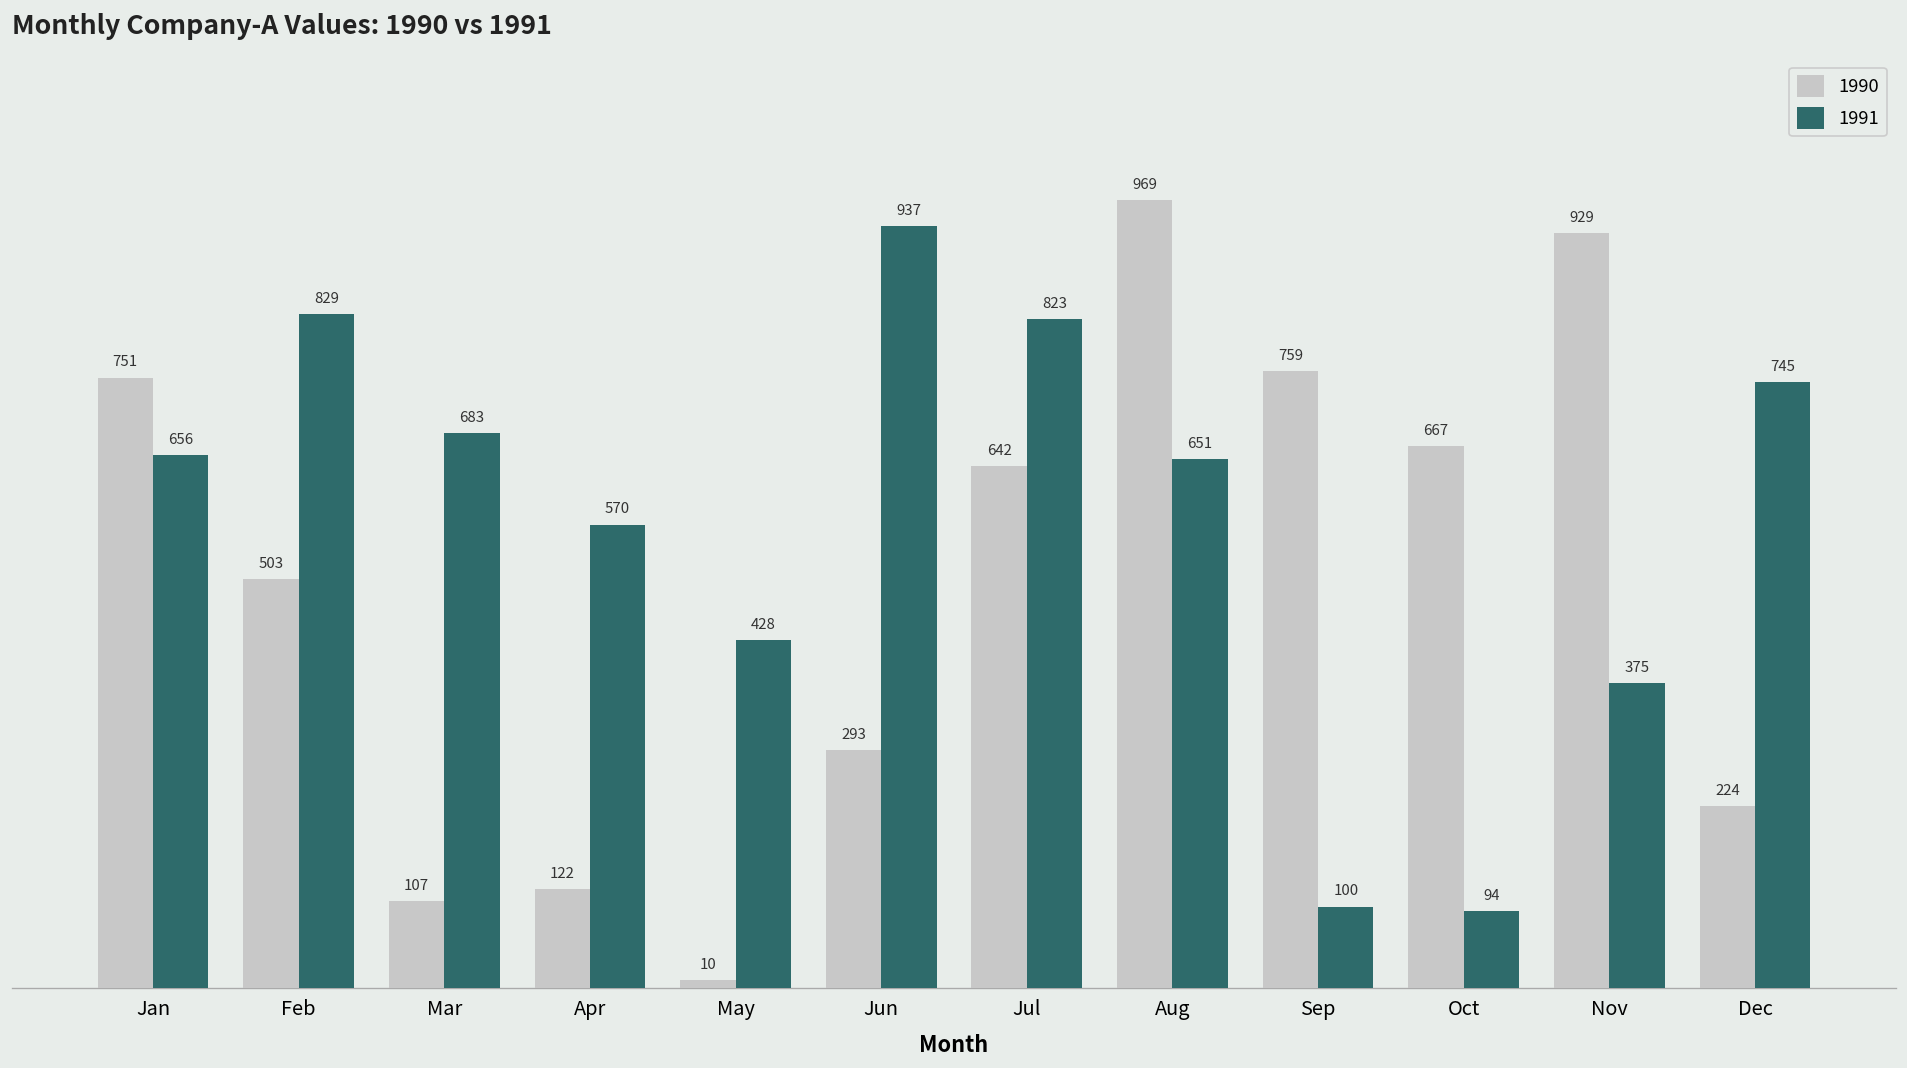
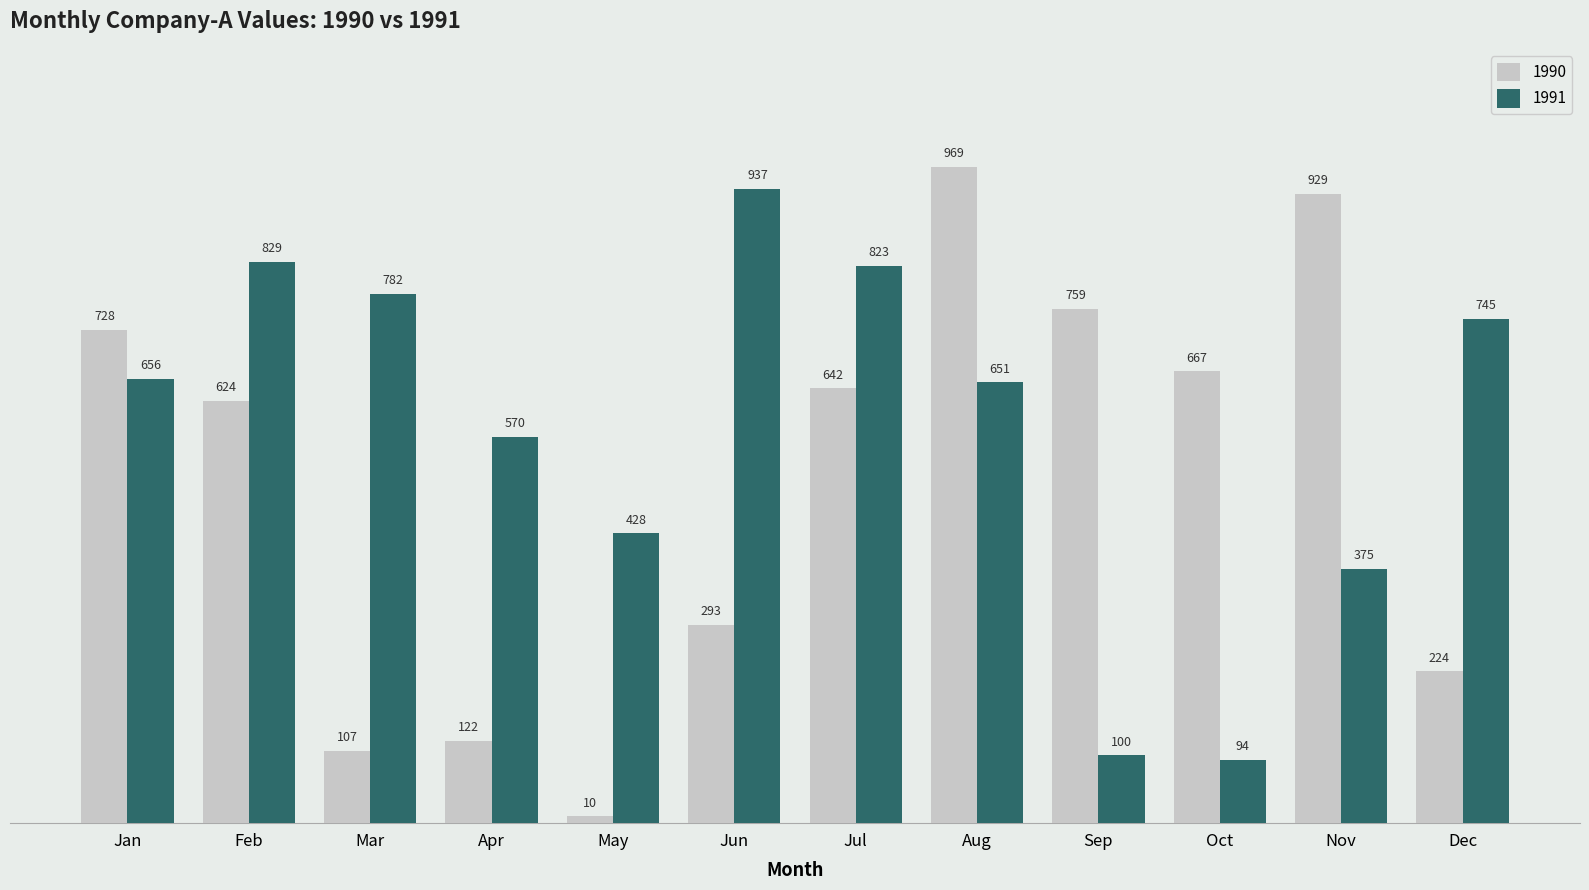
  {
    "1990": {
-     "Jan": 751,
-     "Feb": 503,
+     "Jan": 728,
+     "Feb": 624,
      "Mar": 107,
      "Apr": 122,
      "May": 10,
      "Jun": 293,
      "Jul": 642,
      "Aug": 969,
      "Sep": 759,
      "Oct": 667,
      "Nov": 929,
      "Dec": 224
    },
    "1991": {
      "Jan": 656,
      "Feb": 829,
-     "Mar": 683,
+     "Mar": 782,
      "Apr": 570,
      "May": 428,
      "Jun": 937,
      "Jul": 823,
      "Aug": 651,
      "Sep": 100,
      "Oct": 94,
      "Nov": 375,
      "Dec": 745
    }
  }
